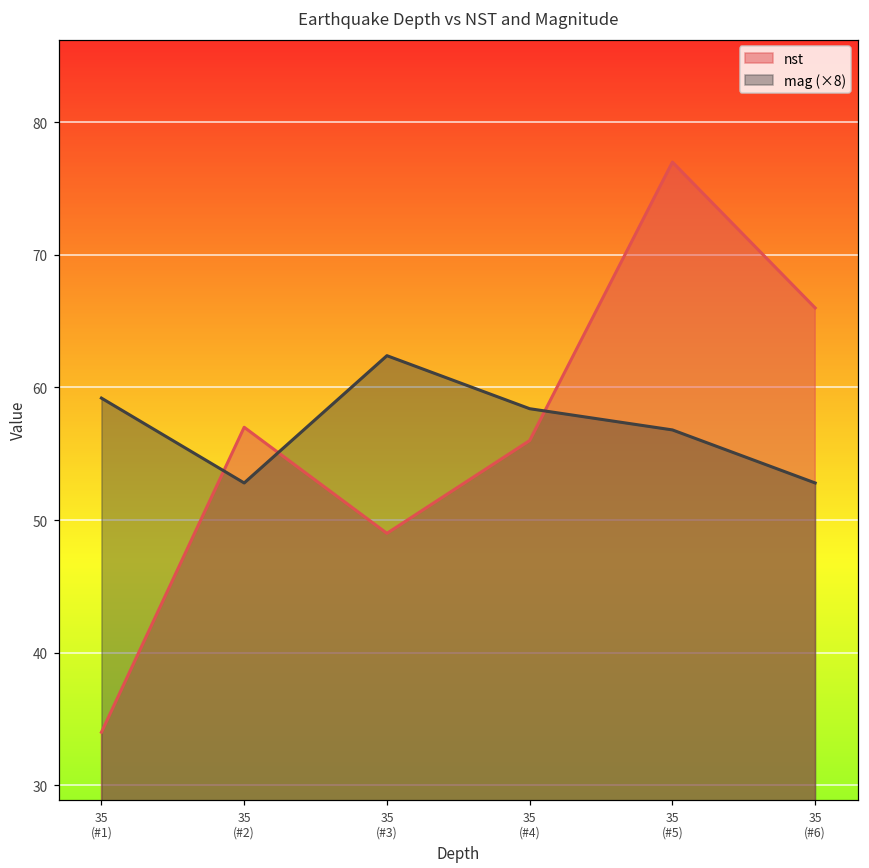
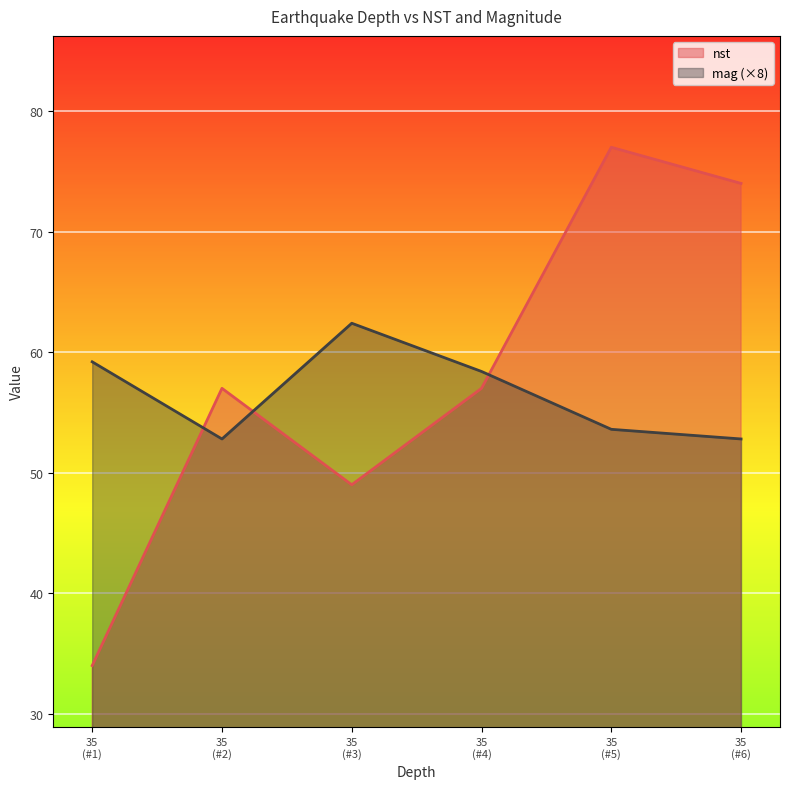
  {
    "nst": {
      "35 (#1)": 34,
      "35 (#2)": 57,
      "35 (#3)": 49,
-     "35 (#4)": 56,
+     "35 (#4)": 57,
      "35 (#5)": 77,
-     "35 (#6)": 66
+     "35 (#6)": 74
    },
    "mag (×8)": {
      "35 (#1)": 59.2,
      "35 (#2)": 52.8,
      "35 (#3)": 62.4,
      "35 (#4)": 58.4,
-     "35 (#5)": 56.8,
+     "35 (#5)": 53.6,
      "35 (#6)": 52.8
    }
  }
